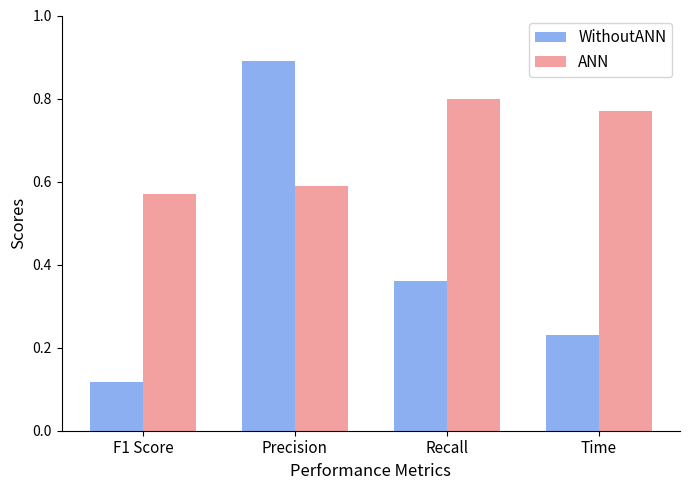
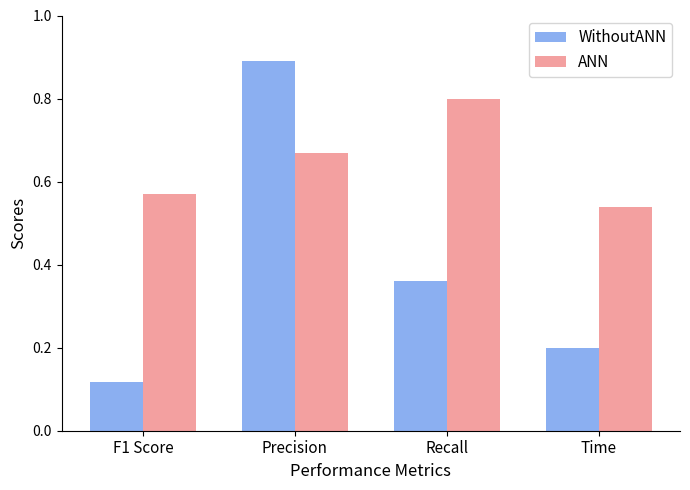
  {
    "WithoutANN": {
      "F1 Score": 0.12,
      "Precision": 0.89,
      "Recall": 0.36,
-     "Time": 0.23
+     "Time": 0.20
    },
    "ANN": {
      "F1 Score": 0.57,
-     "Precision": 0.59,
+     "Precision": 0.67,
      "Recall": 0.80,
-     "Time": 0.77
+     "Time": 0.54
    }
  }
